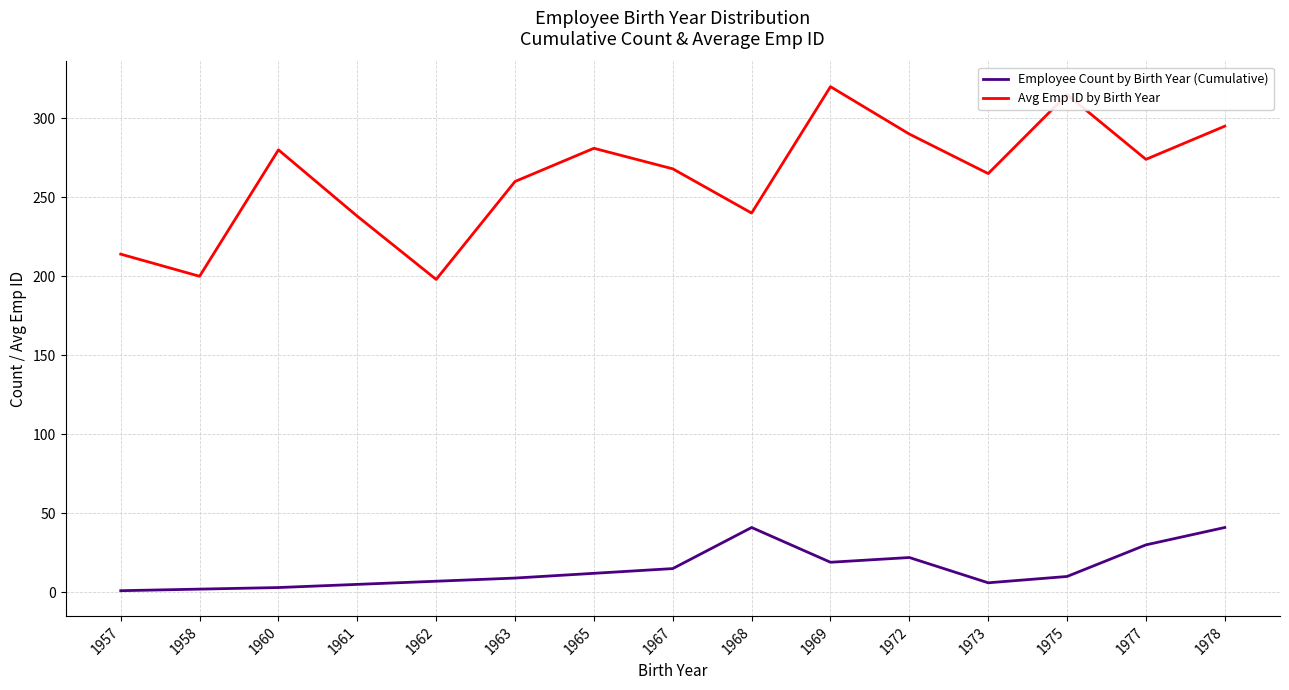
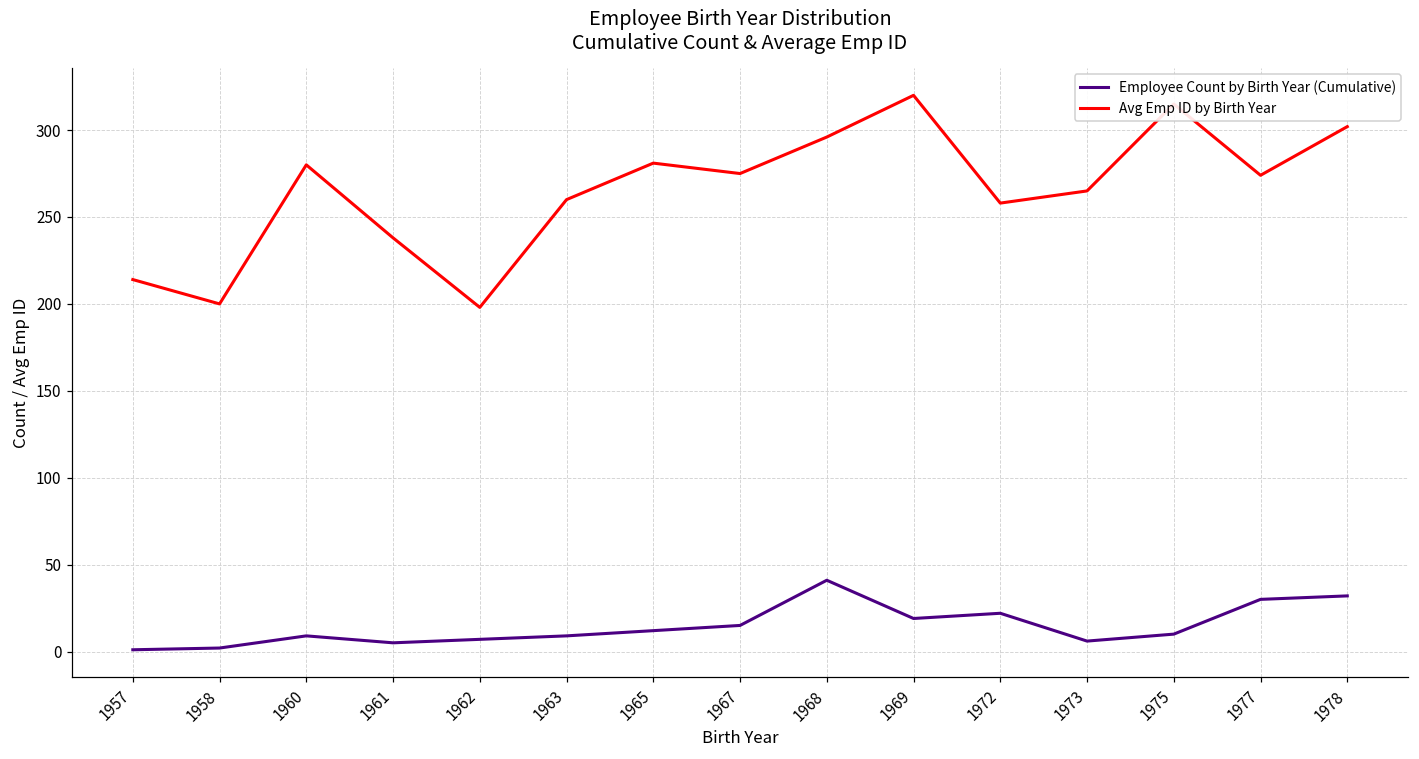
  {
    "Employee Count by Birth Year (Cumulative)": {
      "1957": 1,
      "1958": 2,
-     "1960": 3,
+     "1960": 9,
      "1961": 5,
      "1962": 7,
      "1963": 9,
      "1965": 12,
      "1967": 15,
      "1968": 41,
      "1969": 19,
      "1972": 22,
      "1973": 6,
      "1975": 10,
      "1977": 30,
-     "1978": 41
+     "1978": 32
    },
    "Avg Emp ID by Birth Year": {
      "1957": 214,
      "1958": 200,
      "1960": 280,
      "1961": 238,
      "1962": 198,
      "1963": 260,
      "1965": 281,
-     "1967": 268,
-     "1968": 240,
+     "1967": 275,
+     "1968": 296,
      "1969": 320,
-     "1972": 290,
+     "1972": 258,
      "1973": 265,
      "1977": 274,
-     "1978": 295
+     "1978": 302
    }
  }
